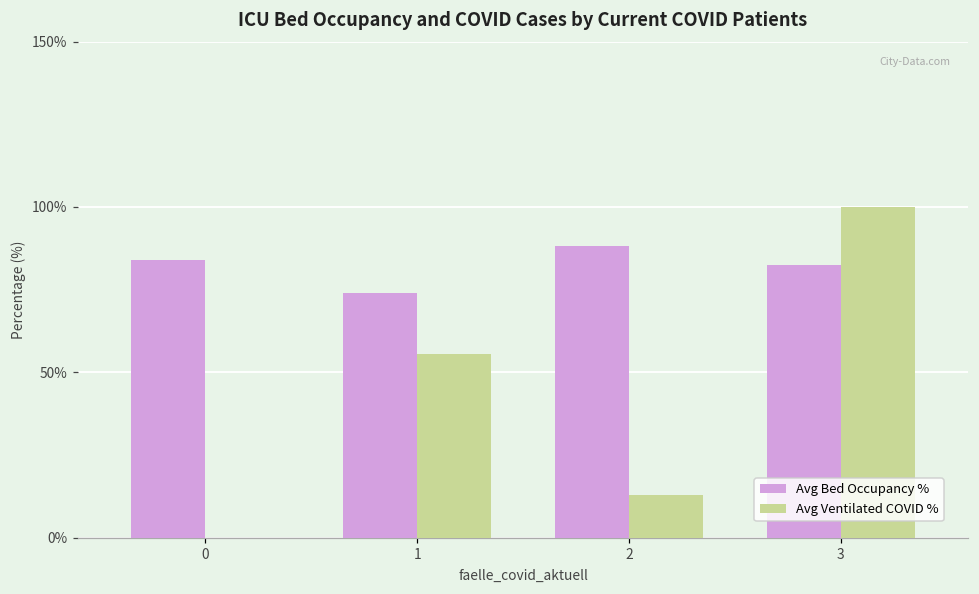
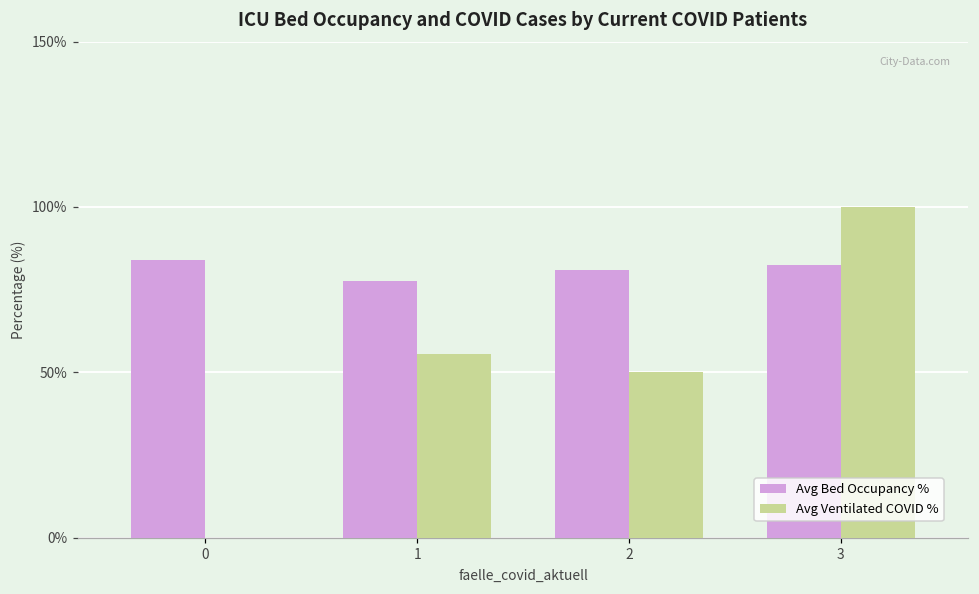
  {
    "Avg Bed Occupancy %": {
      "0": "84%",
-     "1": "74%",
-     "2": "88%",
+     "1": "78%",
+     "2": "81%",
      "3": "83%"
    },
    "Avg Ventilated COVID %": {
      "0": "0%",
      "1": "56%",
-     "2": "13%",
+     "2": "50%",
      "3": "100%"
    }
  }
